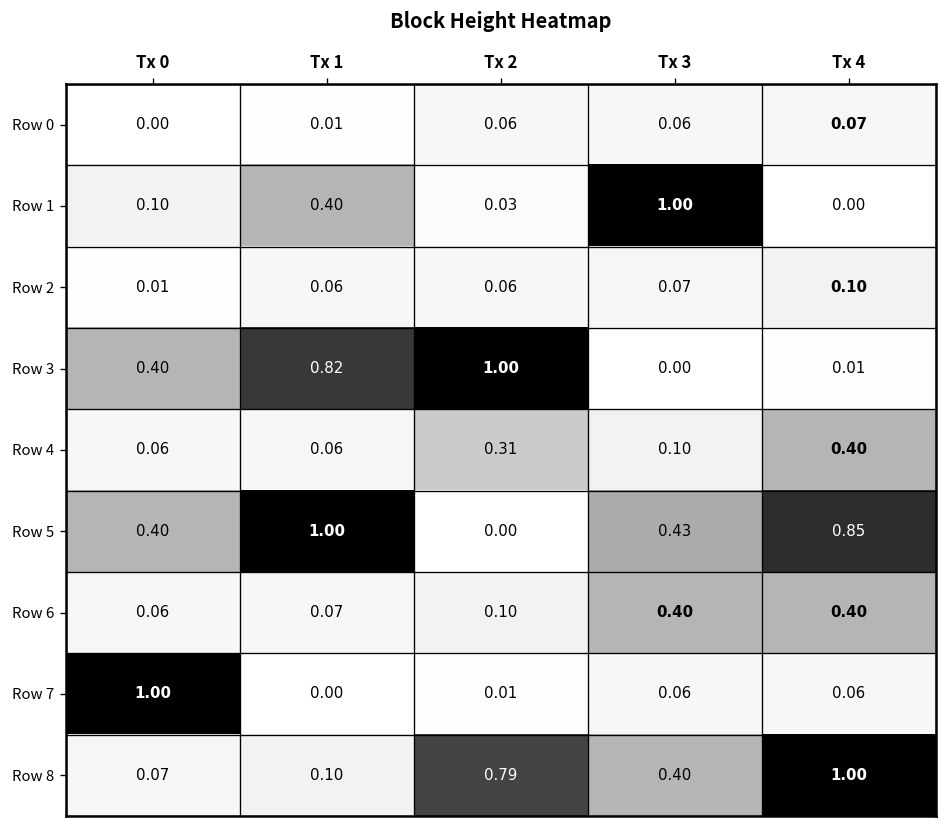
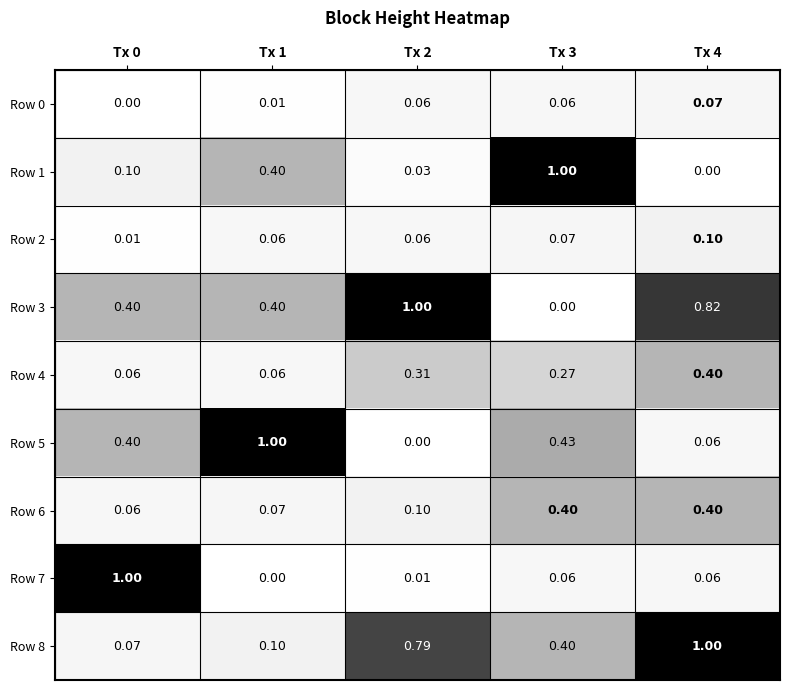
  {
    "Row 0": {
      "Tx 0": 0.00,
      "Tx 1": 0.01,
      "Tx 2": 0.06,
      "Tx 3": 0.06,
      "Tx 4": 0.07
    },
    "Row 1": {
      "Tx 0": 0.10,
      "Tx 1": 0.40,
      "Tx 2": 0.03,
      "Tx 3": 1.00,
      "Tx 4": 0.00
    },
    "Row 2": {
      "Tx 0": 0.01,
      "Tx 1": 0.06,
      "Tx 2": 0.06,
      "Tx 3": 0.07,
      "Tx 4": 0.10
    },
    "Row 3": {
      "Tx 0": 0.40,
-     "Tx 1": 0.82,
+     "Tx 1": 0.40,
      "Tx 2": 1.00,
      "Tx 3": 0.00,
-     "Tx 4": 0.01
+     "Tx 4": 0.82
    },
    "Row 4": {
      "Tx 0": 0.06,
      "Tx 1": 0.06,
      "Tx 2": 0.31,
-     "Tx 3": 0.10,
+     "Tx 3": 0.27,
      "Tx 4": 0.40
    },
    "Row 5": {
      "Tx 0": 0.40,
      "Tx 1": 1.00,
      "Tx 2": 0.00,
      "Tx 3": 0.43,
-     "Tx 4": 0.85
+     "Tx 4": 0.06
    },
    "Row 6": {
      "Tx 0": 0.06,
      "Tx 1": 0.07,
      "Tx 2": 0.10,
      "Tx 3": 0.40,
      "Tx 4": 0.40
    },
    "Row 7": {
      "Tx 0": 1.00,
      "Tx 1": 0.00,
      "Tx 2": 0.01,
      "Tx 3": 0.06,
      "Tx 4": 0.06
    },
    "Row 8": {
      "Tx 0": 0.07,
      "Tx 1": 0.10,
      "Tx 2": 0.79,
      "Tx 3": 0.40,
      "Tx 4": 1.00
    }
  }
